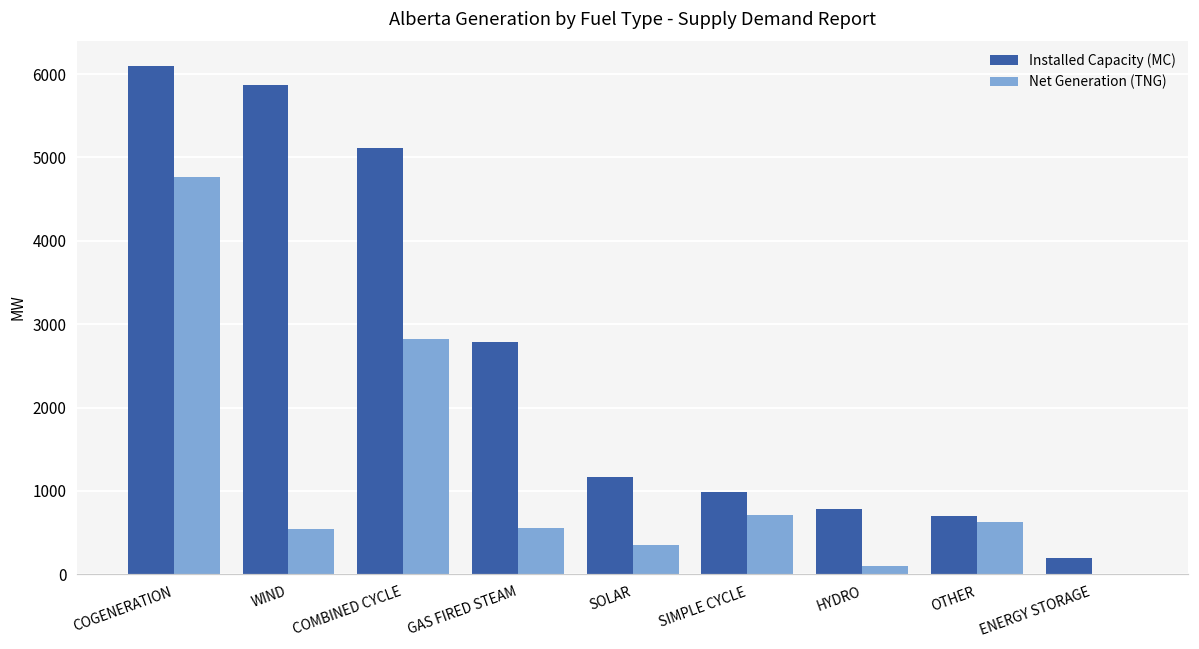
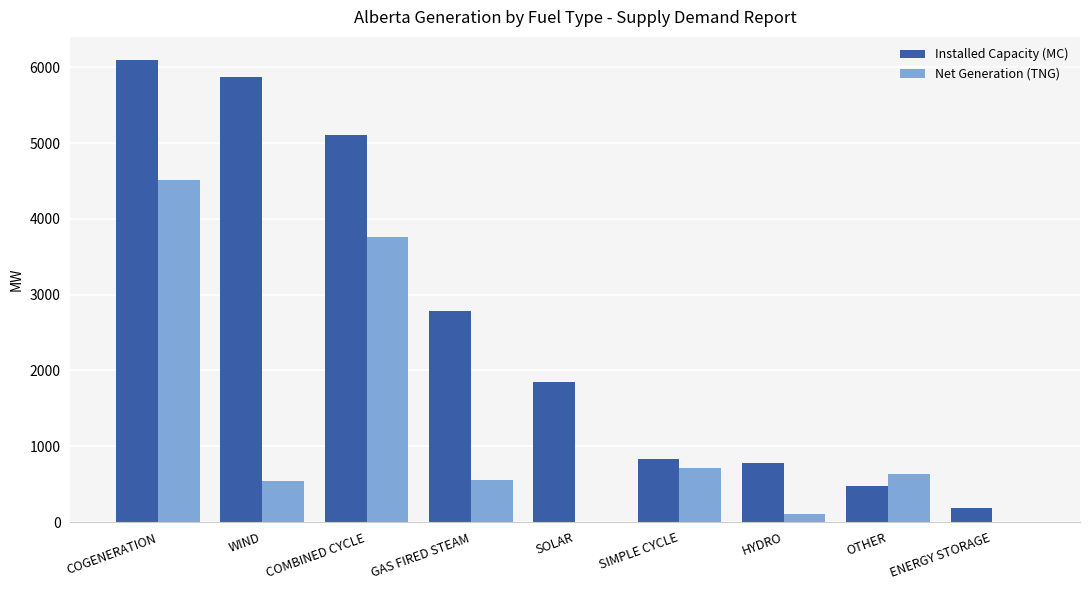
  {
    "Installed Capacity (MC)": {
      "COGENERATION": 6100,
      "WIND": 5900,
      "COMBINED CYCLE": 5100,
      "GAS FIRED STEAM": 2800,
-     "SOLAR": 1200,
-     "SIMPLE CYCLE": 1000,
+     "SOLAR": 1900,
+     "SIMPLE CYCLE": 800,
      "HYDRO": 800,
-     "OTHER": 700,
+     "OTHER": 500,
      "ENERGY STORAGE": 200
    },
    "Net Generation (TNG)": {
-     "COGENERATION": 4800,
+     "COGENERATION": 4500,
      "WIND": 500,
-     "COMBINED CYCLE": 2800,
+     "COMBINED CYCLE": 3800,
      "GAS FIRED STEAM": 600,
-     "SOLAR": 400,
+     "SOLAR": 0,
      "SIMPLE CYCLE": 700,
      "HYDRO": 100,
      "OTHER": 600,
      "ENERGY STORAGE": 0
    }
  }
